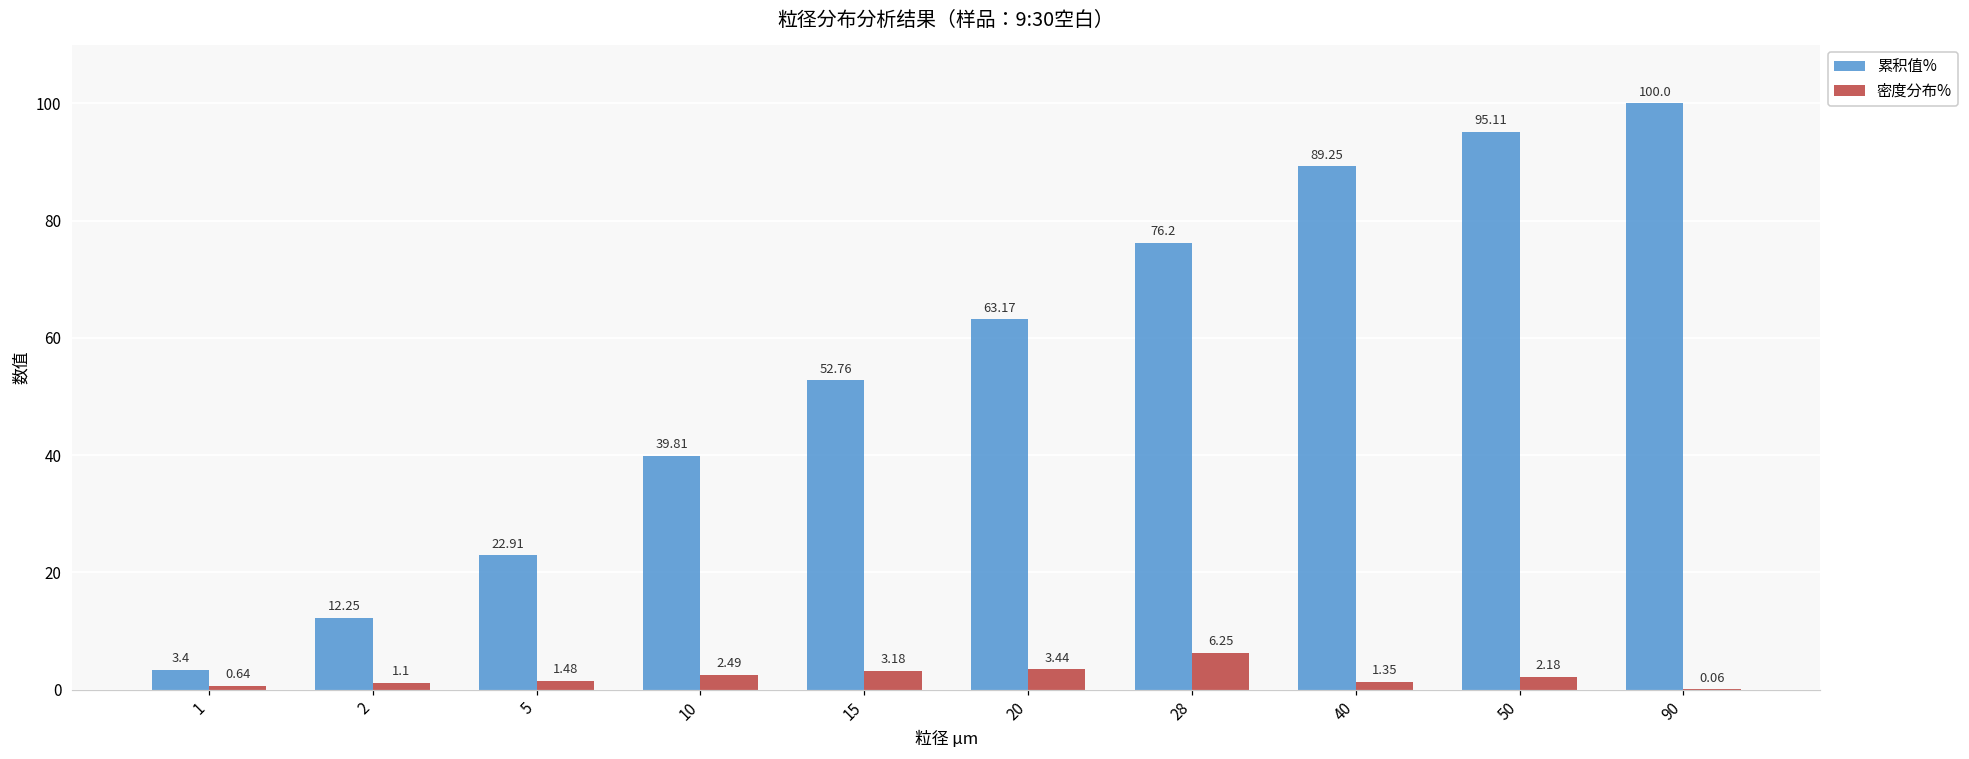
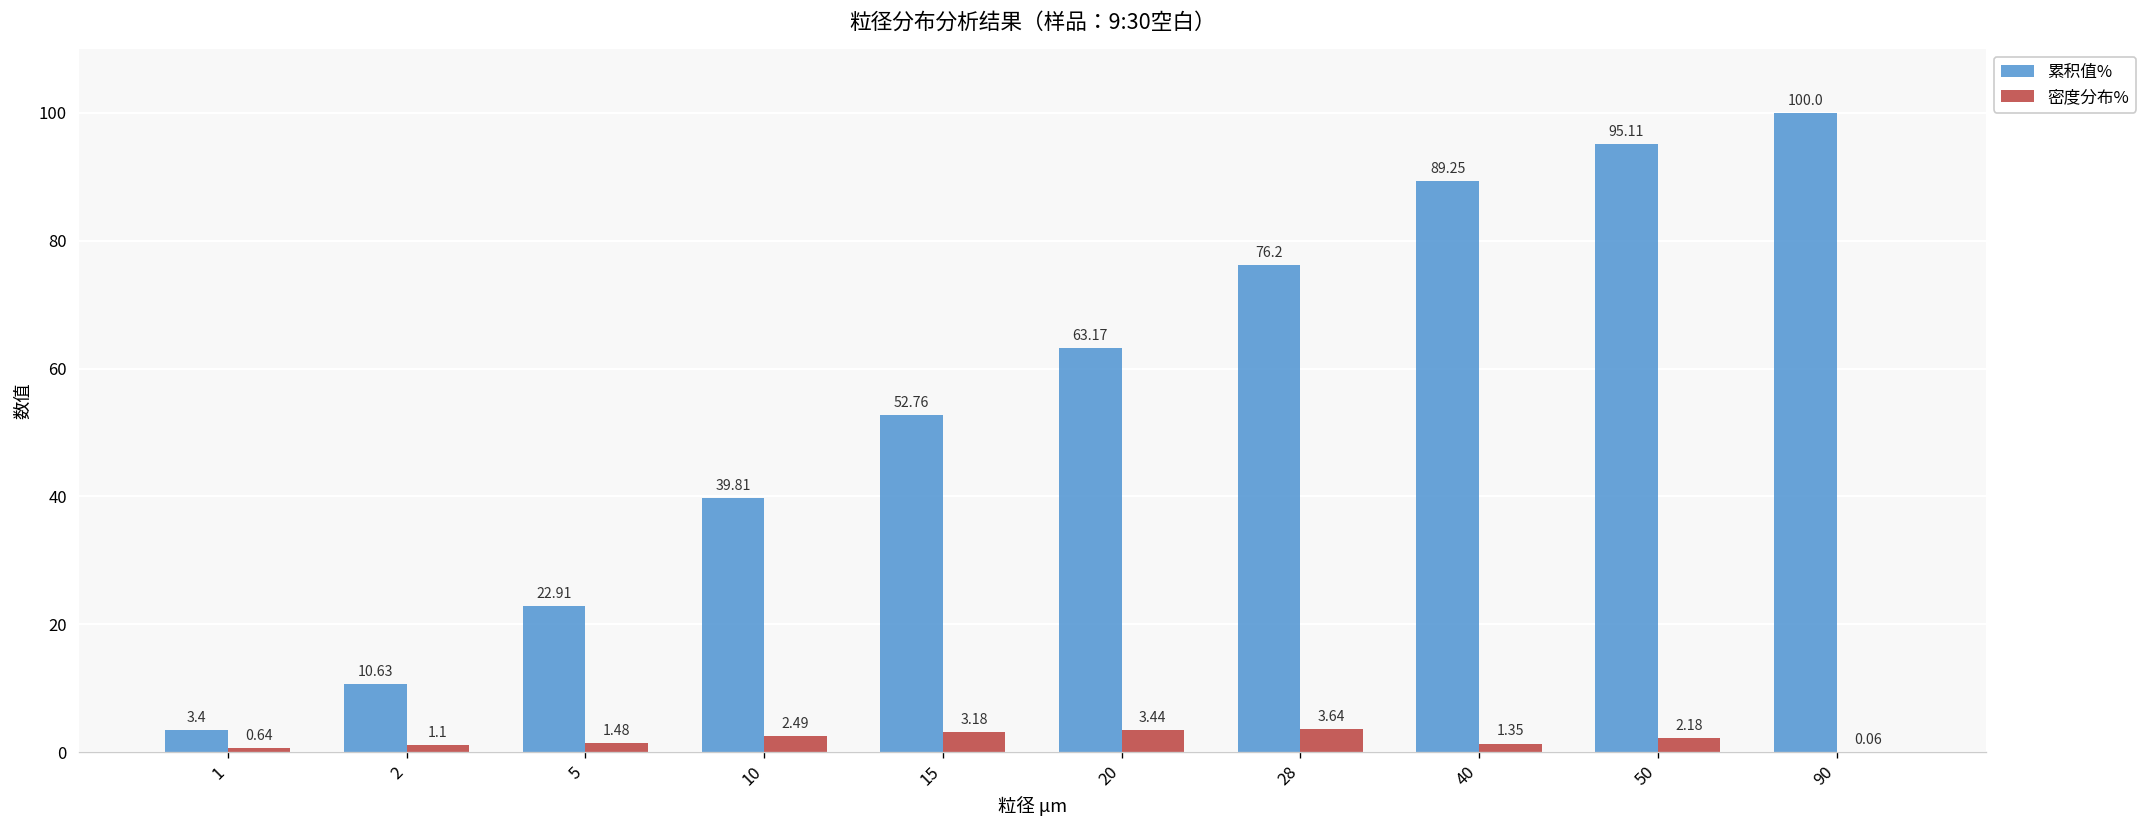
  {
    "累积值%": {
      "1": 3.4,
-     "2": 12.25,
+     "2": 10.63,
      "5": 22.91,
      "10": 39.81,
      "15": 52.76,
      "20": 63.17,
      "28": 76.2,
      "40": 89.25,
      "50": 95.11,
      "90": 100.0
    },
    "密度分布%": {
      "1": 0.64,
      "2": 1.1,
      "5": 1.48,
      "10": 2.49,
      "15": 3.18,
      "20": 3.44,
-     "28": 6.25,
+     "28": 3.64,
      "40": 1.35,
      "50": 2.18,
      "90": 0.06
    }
  }
